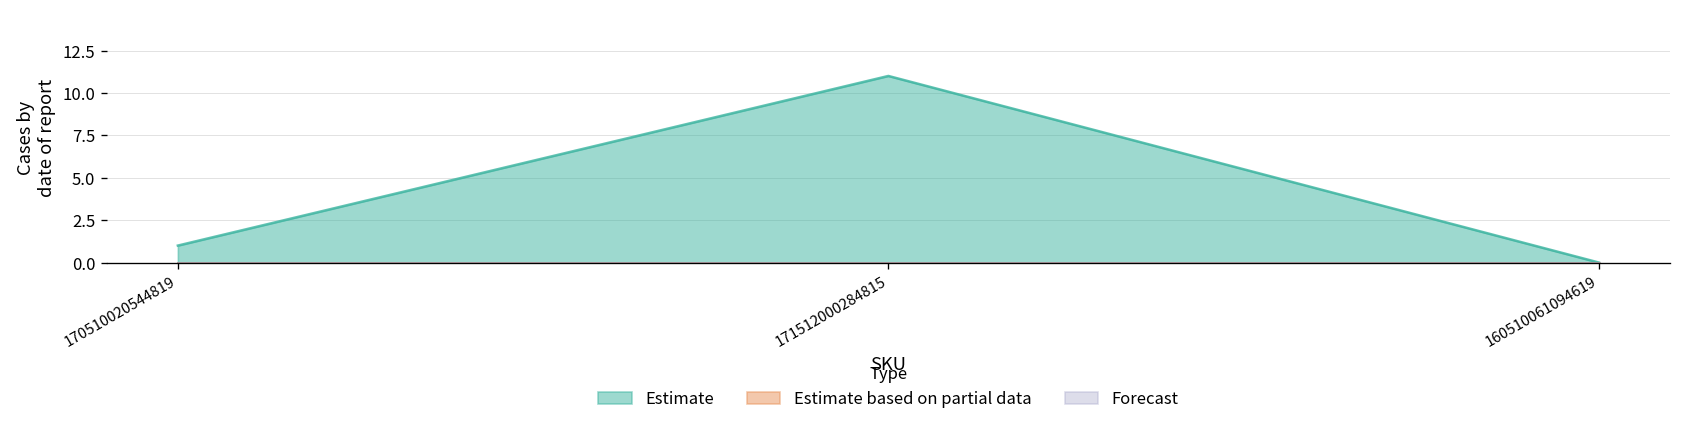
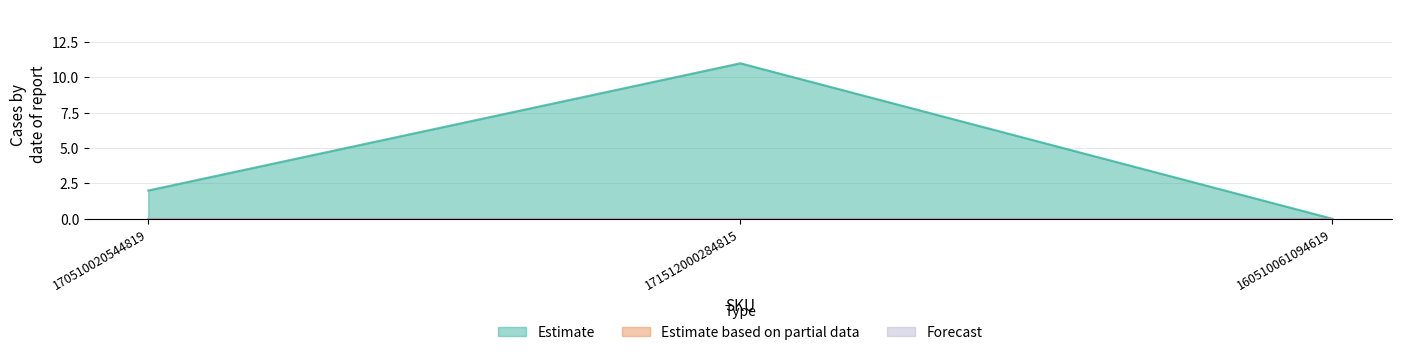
  {
    "Estimate": {
-     "170510020544819": 1,
+     "170510020544819": 2,
      "171512000284815": 11
    },
    "Forecast": {
      "170510020544819": 0,
      "171512000284815": 0
    }
  }
